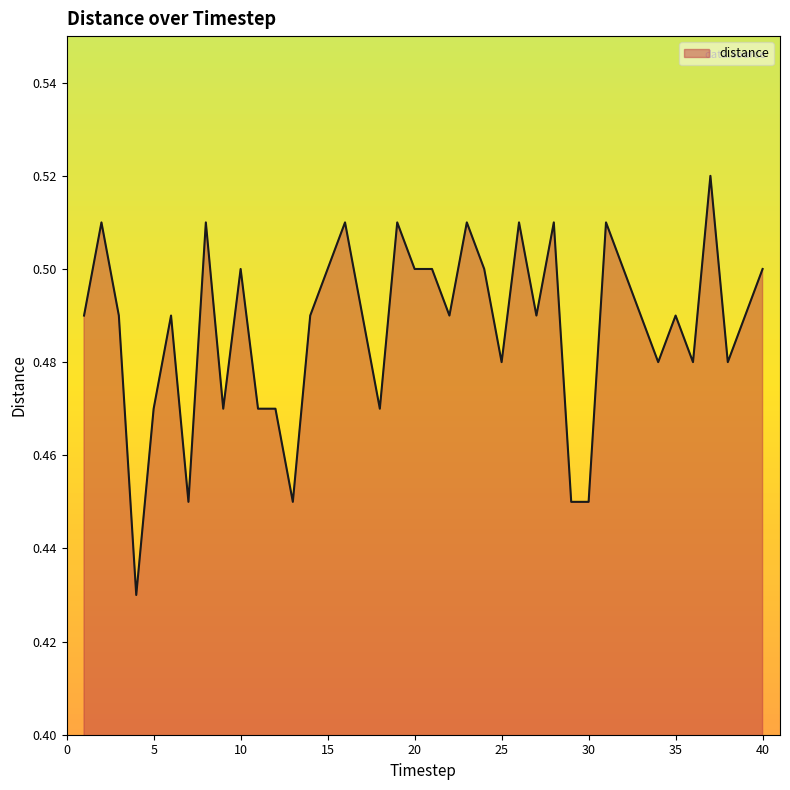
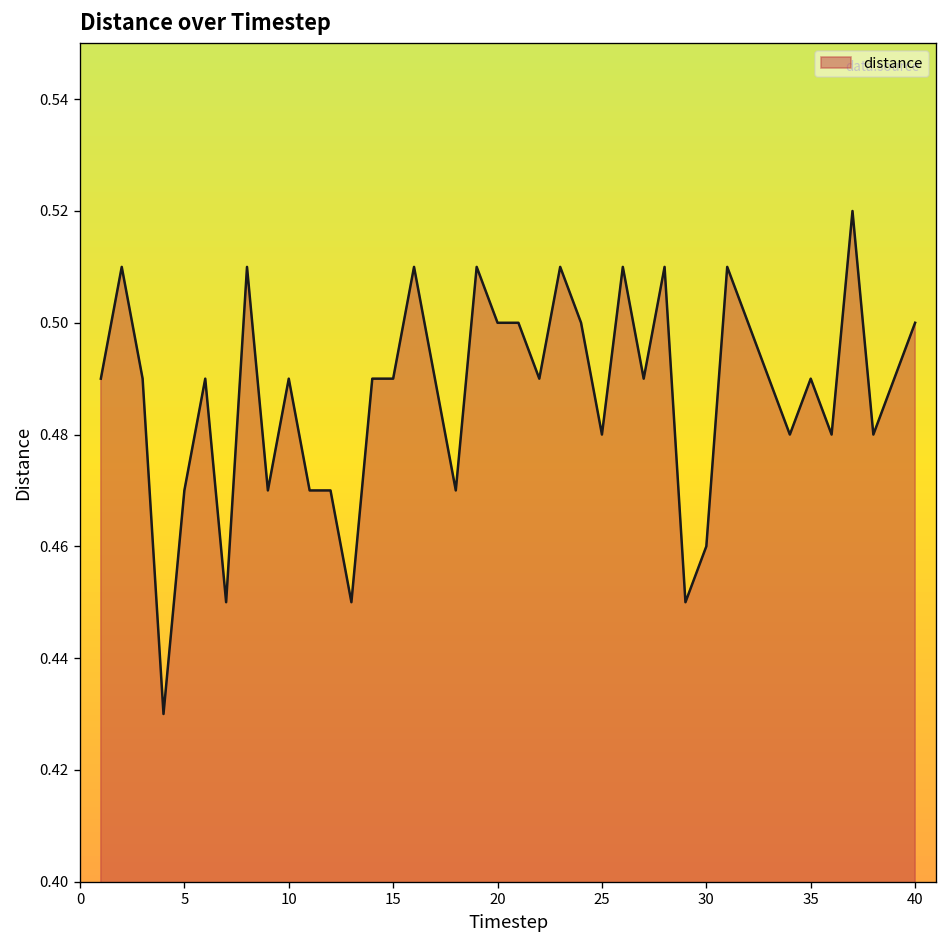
  {
    "5": 0.47,
-   "10": 0.50,
-   "15": 0.50,
+   "10": 0.49,
+   "15": 0.49,
    "20": 0.50,
    "25": 0.48,
-   "30": 0.45,
+   "30": 0.46,
    "35": 0.49,
    "40": 0.50
  }
